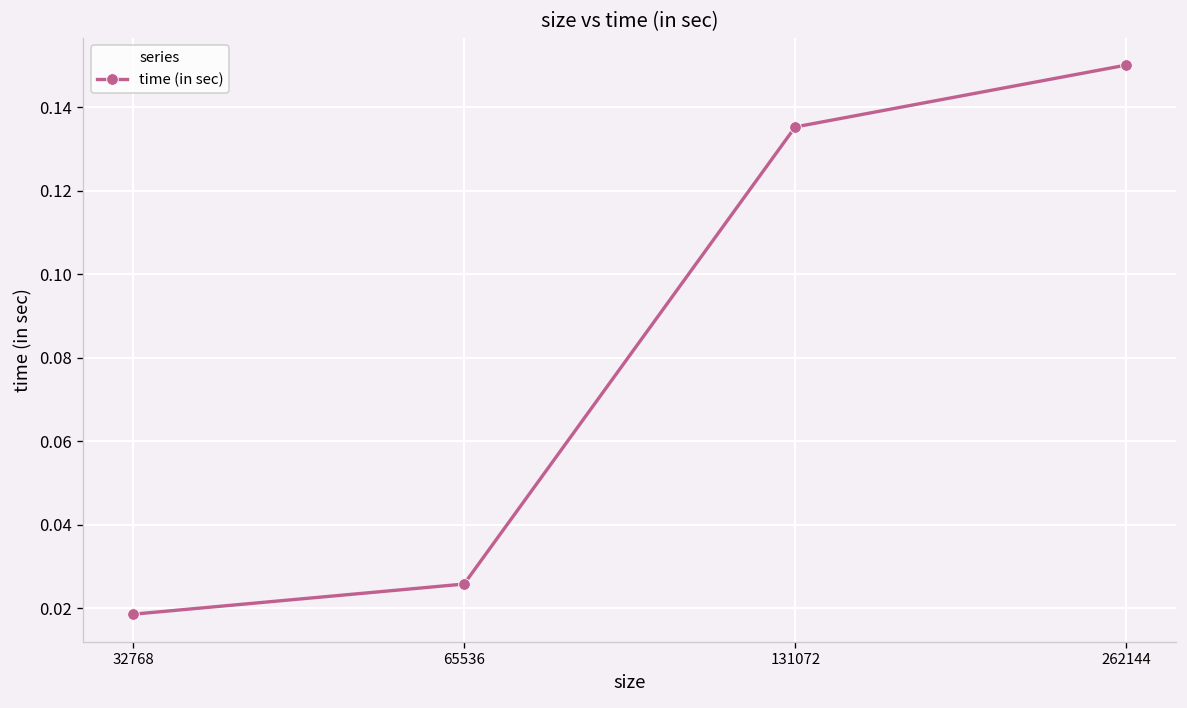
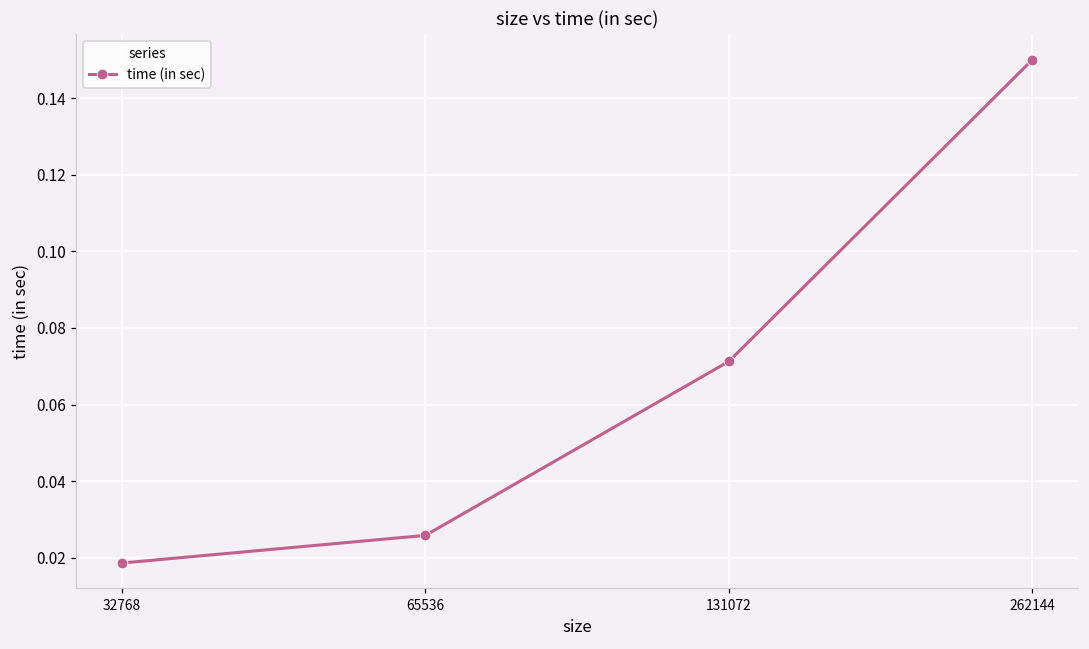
  {
    "32768": 0.019,
    "65536": 0.026,
-   "131072": 0.135,
+   "131072": 0.071,
    "262144": 0.150
  }
